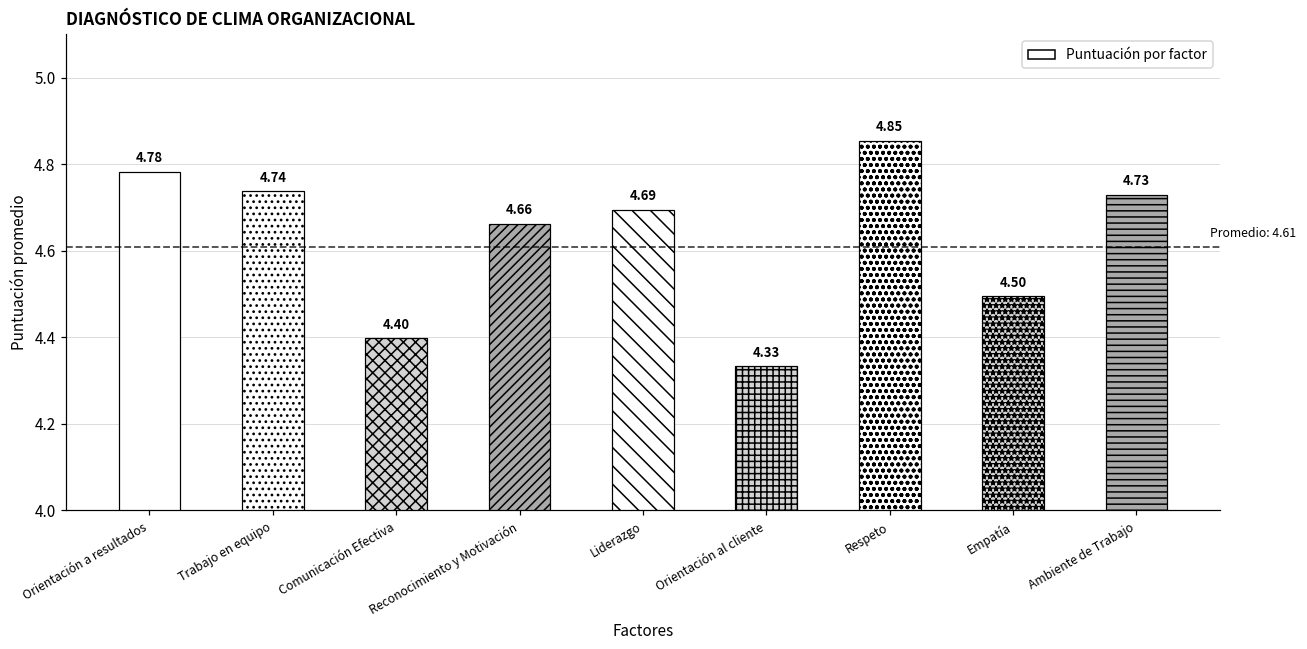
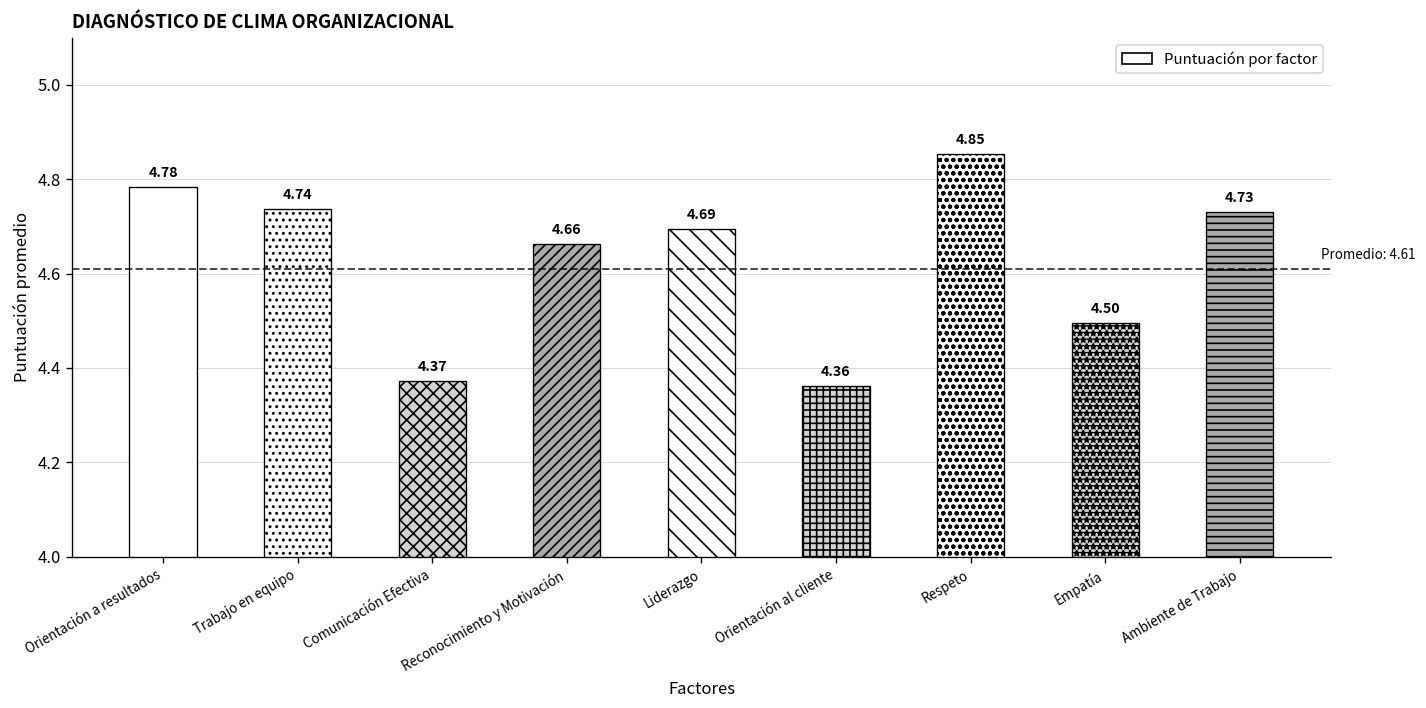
  {
    "Orientación a resultados": 4.78,
    "Trabajo en equipo": 4.74,
-   "Comunicación Efectiva": 4.40,
+   "Comunicación Efectiva": 4.37,
    "Reconocimiento y Motivación": 4.66,
    "Liderazgo": 4.69,
-   "Orientación al cliente": 4.33,
+   "Orientación al cliente": 4.36,
    "Respeto": 4.85,
    "Empatía": 4.50,
    "Ambiente de Trabajo": 4.73
  }
